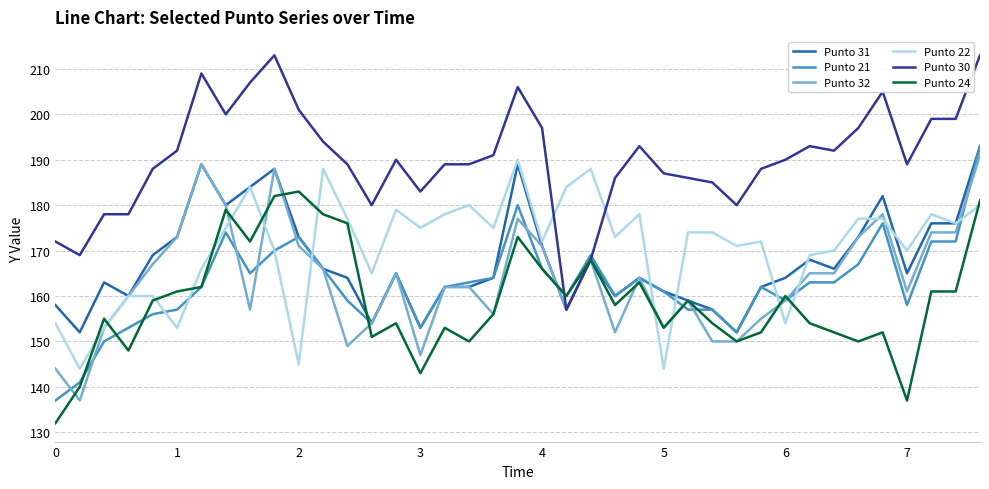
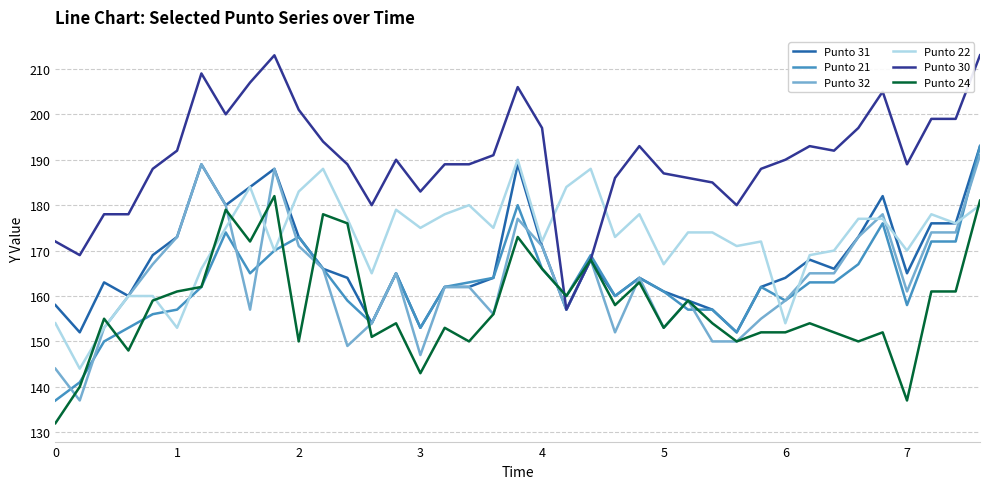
  {
    "Punto 22": {
      "0": 154,
      "1": 153,
-     "2": 145,
+     "2": 183,
      "3": 175,
      "4": 172,
-     "5": 144,
+     "5": 167,
      "6": 154,
      "7": 170
    },
    "Punto 24": {
      "0": 132,
      "1": 161,
-     "2": 183,
+     "2": 150,
      "3": 143,
-     "6": 160,
+     "6": 152,
      "7": 137
    }
  }
